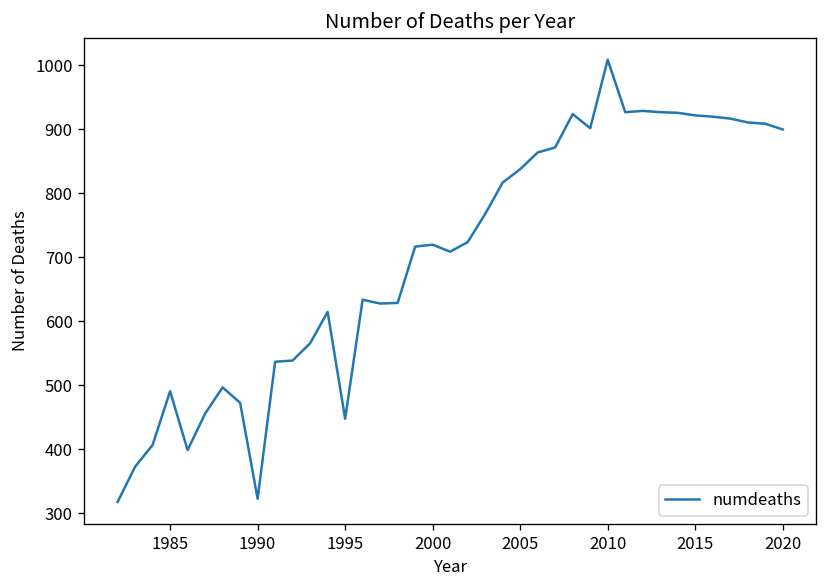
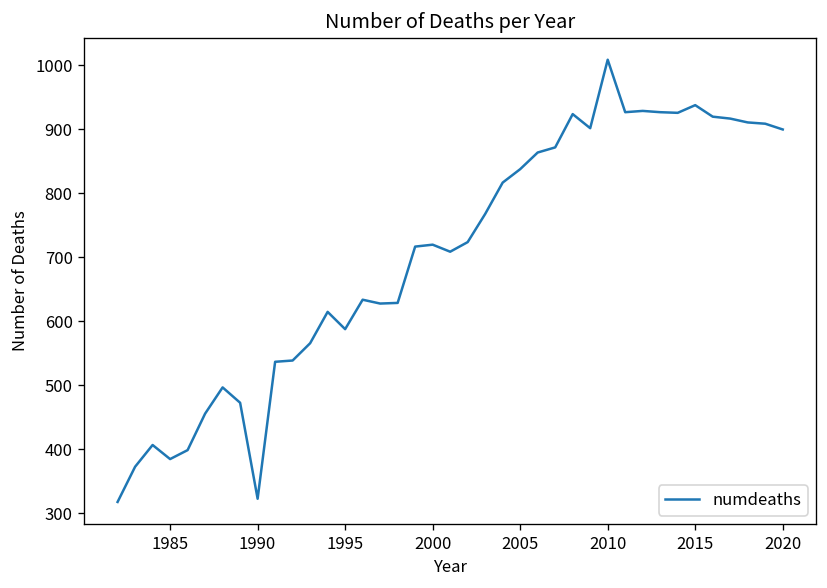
  {
-   "1985": 490,
+   "1985": 390,
    "1990": 320,
-   "1995": 450,
+   "1995": 590,
    "2000": 720,
    "2005": 840,
    "2010": 1010,
-   "2015": 920,
+   "2015": 940,
    "2020": 900
  }
